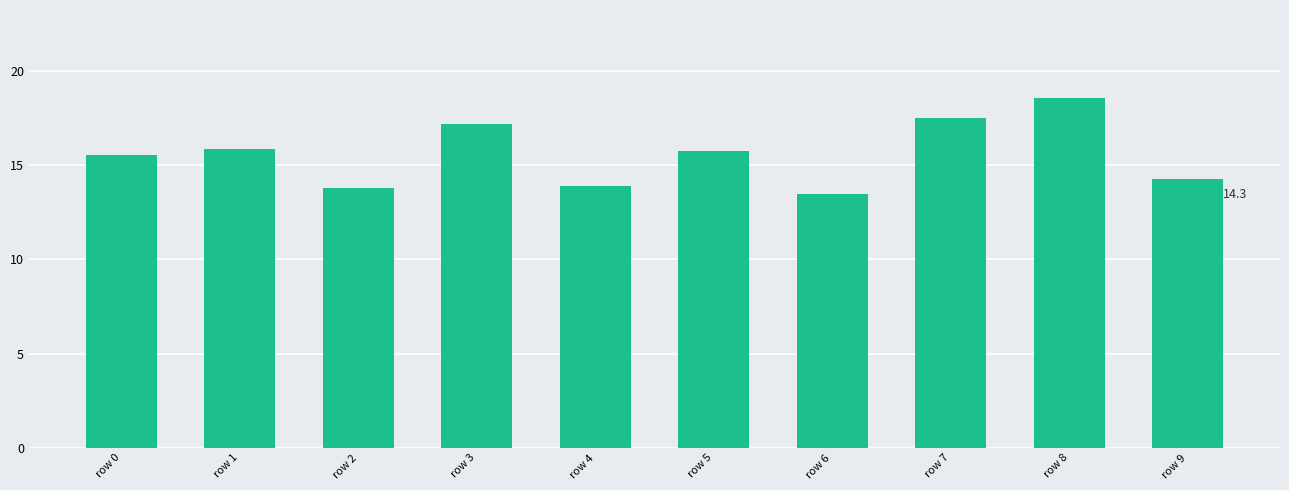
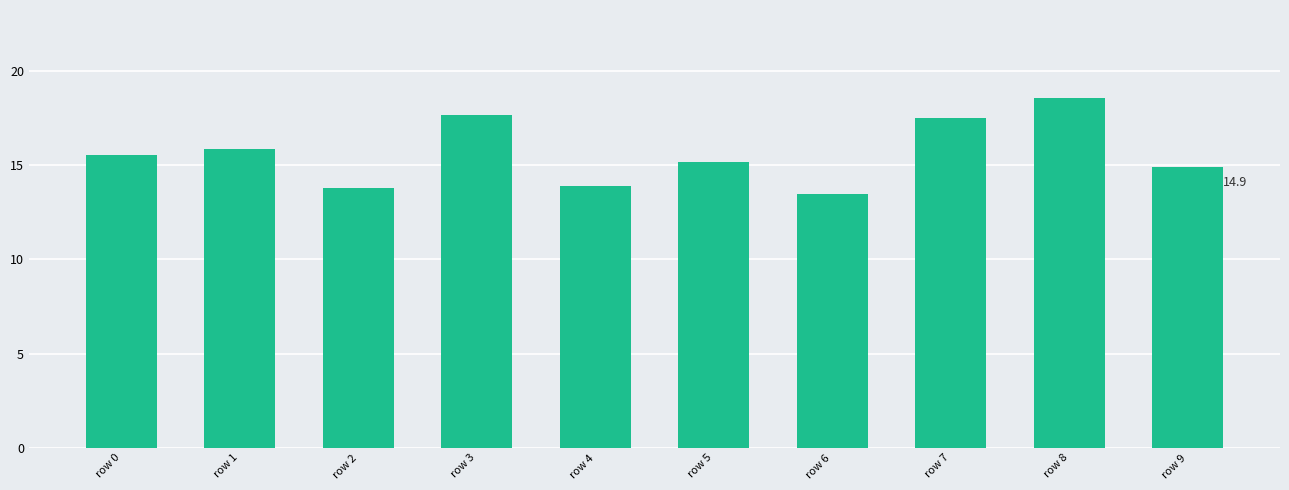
  {
-   "row 3": 17.2,
-   "row 5": 15.8,
-   "row 9": 14.3
+   "row 3": 17.7,
+   "row 5": 15.2,
+   "row 9": 14.9
  }
